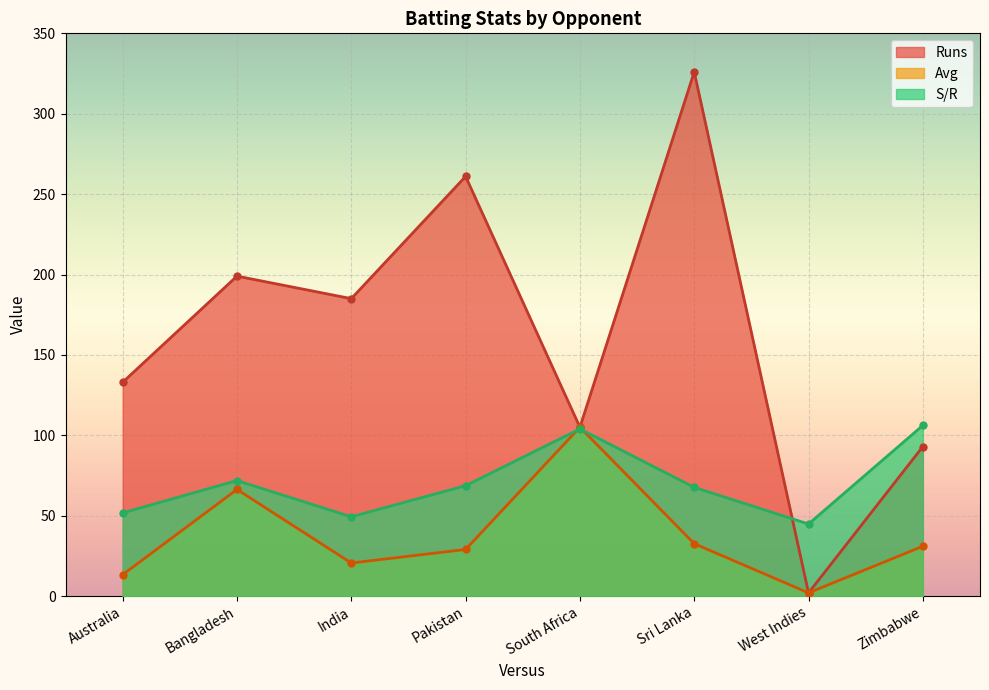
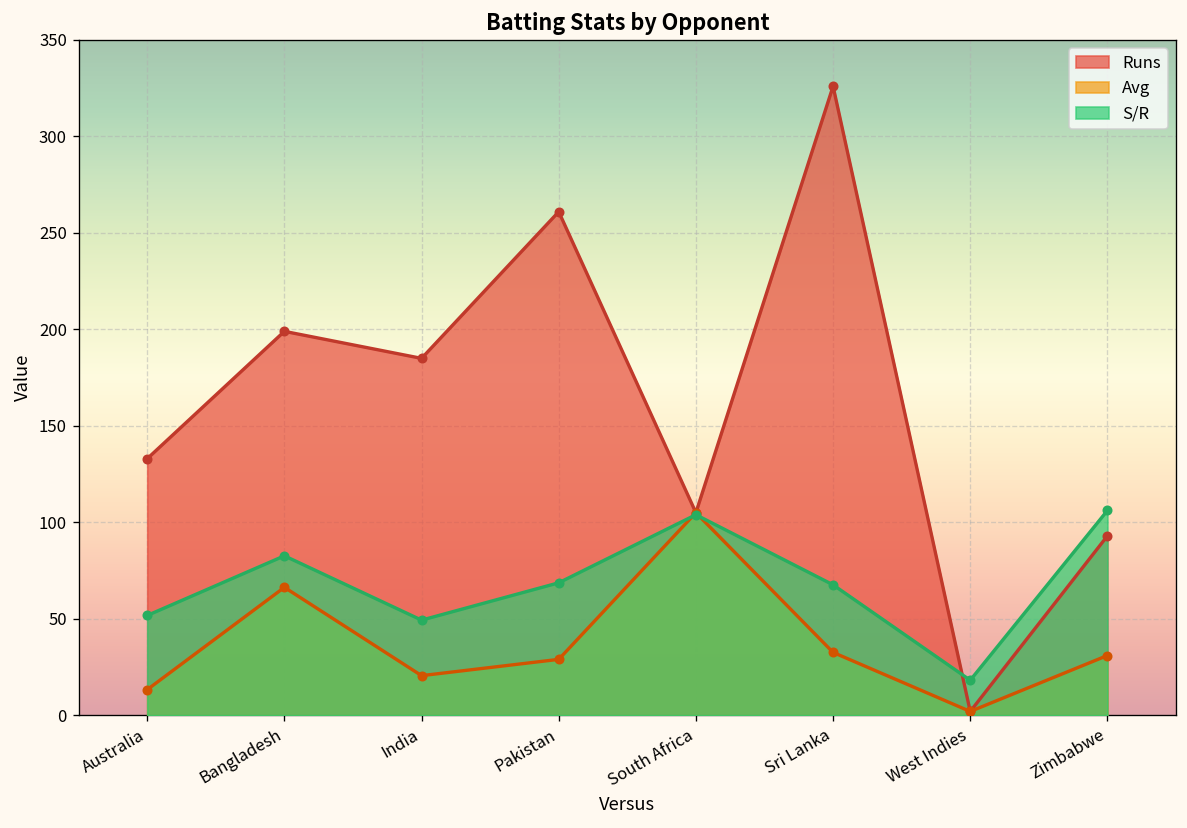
  {
    "Runs": {
      "Australia": 133,
      "Bangladesh": 199,
      "India": 185,
      "Pakistan": 261,
      "Sri Lanka": 326,
      "Zimbabwe": 93
    },
    "Avg": {
      "Australia": 13,
      "Bangladesh": 66,
      "India": 21,
      "Pakistan": 29,
      "Sri Lanka": 33,
      "Zimbabwe": 31
    },
    "S/R": {
      "Australia": 52,
-     "Bangladesh": 72,
+     "Bangladesh": 83,
      "India": 49,
      "Pakistan": 69,
      "Sri Lanka": 68,
-     "West Indies": 45,
+     "West Indies": 18,
      "Zimbabwe": 106
    }
  }
